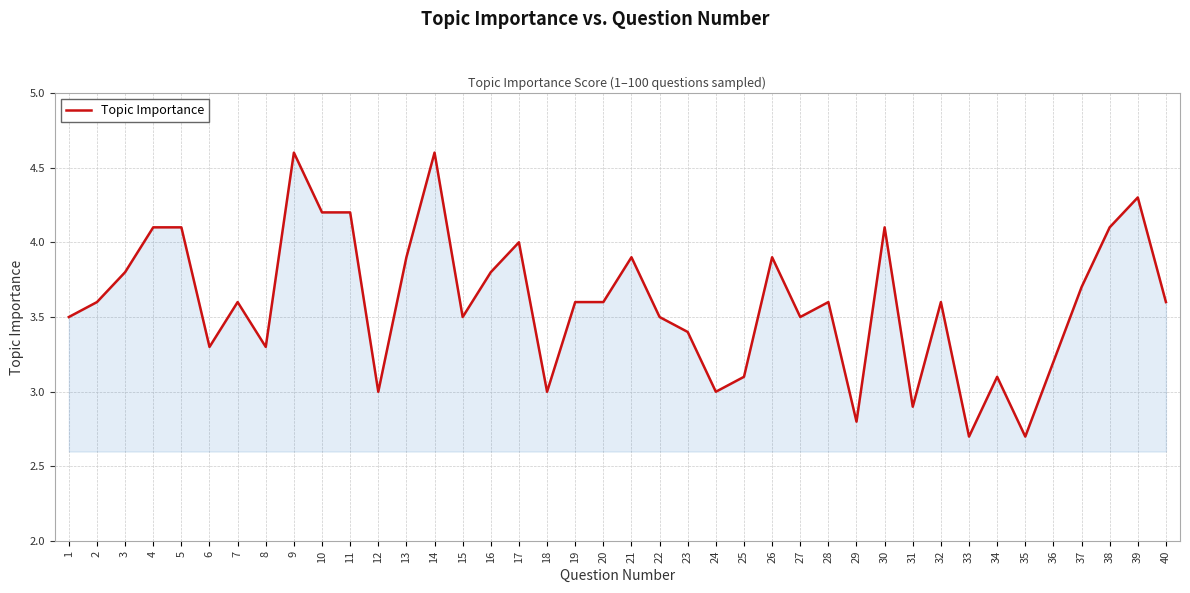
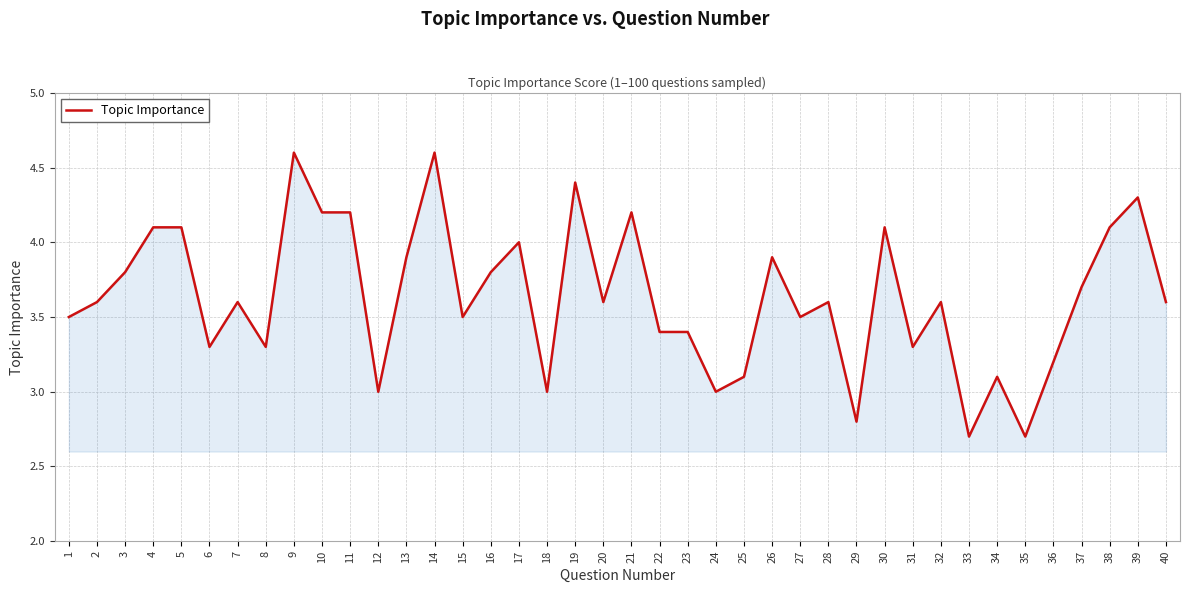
  {
    "1": 3.5,
    "2": 3.6,
    "3": 3.8,
    "4": 4.1,
    "5": 4.1,
    "6": 3.3,
    "7": 3.6,
    "8": 3.3,
    "9": 4.6,
    "10": 4.2,
    "11": 4.2,
    "12": 3.0,
    "13": 3.9,
    "14": 4.6,
    "15": 3.5,
    "16": 3.8,
    "17": 4.0,
    "18": 3.0,
-   "19": 3.6,
+   "19": 4.4,
    "20": 3.6,
-   "21": 3.9,
-   "22": 3.5,
+   "21": 4.2,
+   "22": 3.4,
    "23": 3.4,
    "24": 3.0,
    "25": 3.1,
    "26": 3.9,
    "27": 3.5,
    "28": 3.6,
    "29": 2.8,
    "30": 4.1,
-   "31": 2.9,
+   "31": 3.3,
    "32": 3.6,
    "33": 2.7,
    "34": 3.1,
    "35": 2.7,
    "36": 3.2,
    "37": 3.7,
    "38": 4.1,
    "39": 4.3,
    "40": 3.6
  }
